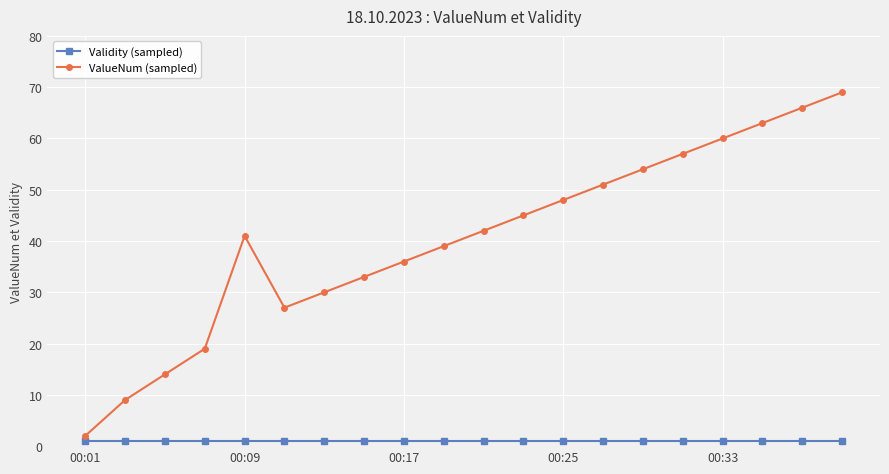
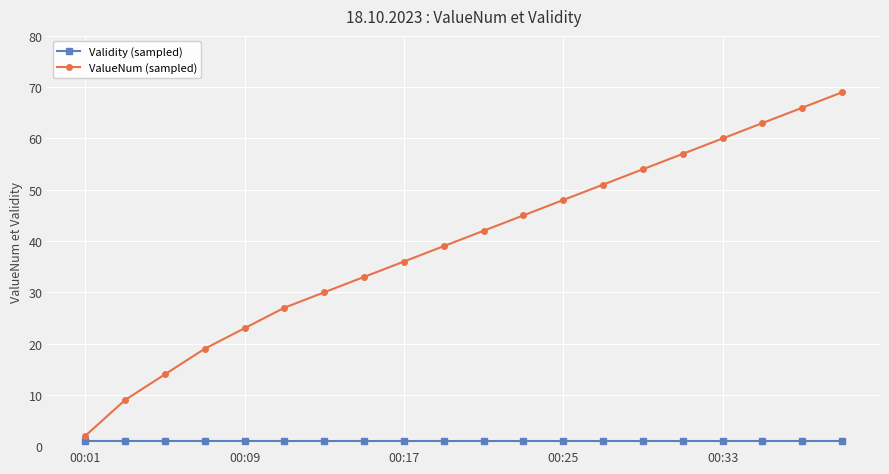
  {
    "Validity (sampled)": {
      "00:01": 1,
      "00:09": 1,
      "00:17": 1,
      "00:25": 1,
      "00:33": 1
    },
    "ValueNum (sampled)": {
      "00:01": 2,
-     "00:09": 41,
+     "00:09": 23,
      "00:17": 36,
      "00:25": 48,
      "00:33": 60
    }
  }
